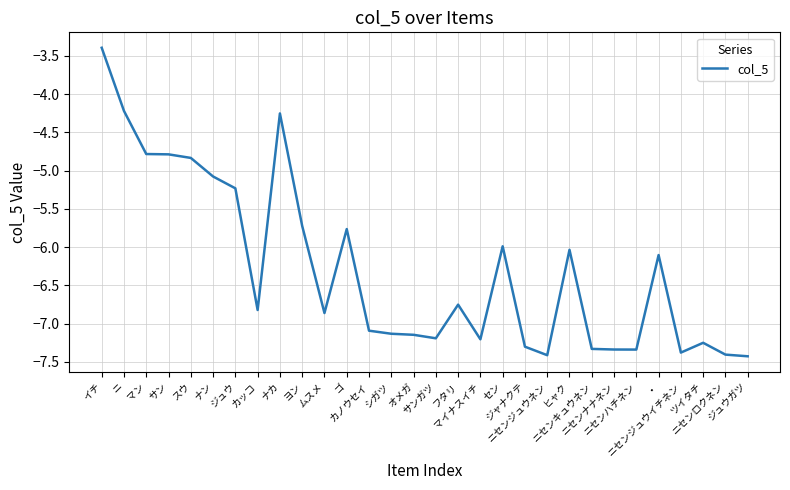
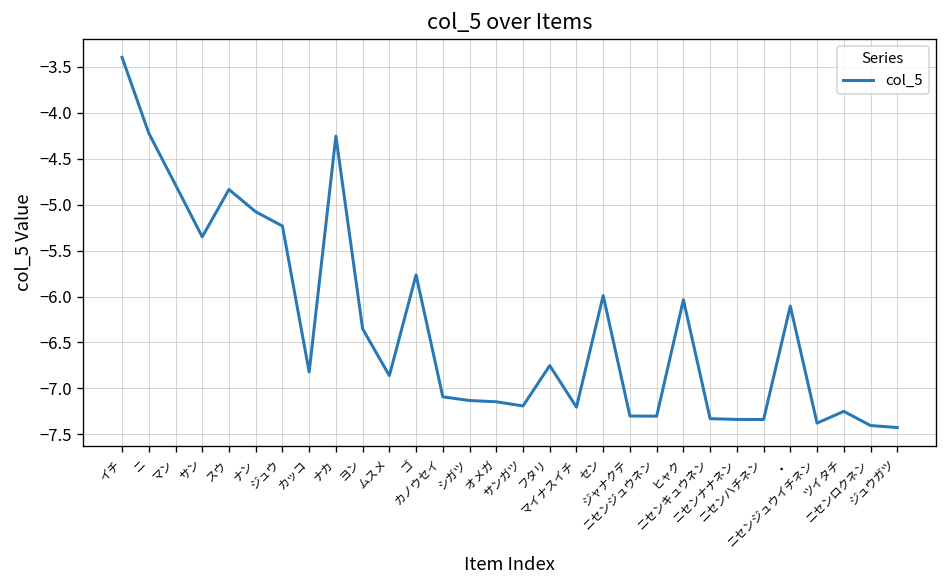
  {
    "イチ": -3.4,
    "ニ": -4.2,
    "マン": -4.8,
-   "サン": -4.8,
+   "サン": -5.4,
    "スウ": -4.8,
    "ナン": -5.1,
    "ジュウ": -5.2,
    "カッコ": -6.8,
    "ナカ": -4.3,
-   "ヨン": -5.7,
+   "ヨン": -6.4,
    "ムスメ": -6.9,
    "ゴ": -5.8,
    "カノウセイ": -7.1,
    "シガツ": -7.1,
    "オメガ": -7.1,
    "サンガツ": -7.2,
    "フタリ": -6.8,
    "マイナスイチ": -7.2,
    "セン": -6.0,
    "ジャナクテ": -7.3,
-   "ニセンジュウネン": -7.4,
+   "ニセンジュウネン": -7.3,
    "ヒャク": -6.0,
    "ニセンキュウネン": -7.3,
    "ニセンナナネン": -7.3,
    "ニセンハチネン": -7.3,
    "・": -6.1,
    "ニセンジュウイチネン": -7.4,
    "ツイタチ": -7.3,
    "ニセンロクネン": -7.4,
    "ジュウガツ": -7.4
  }
